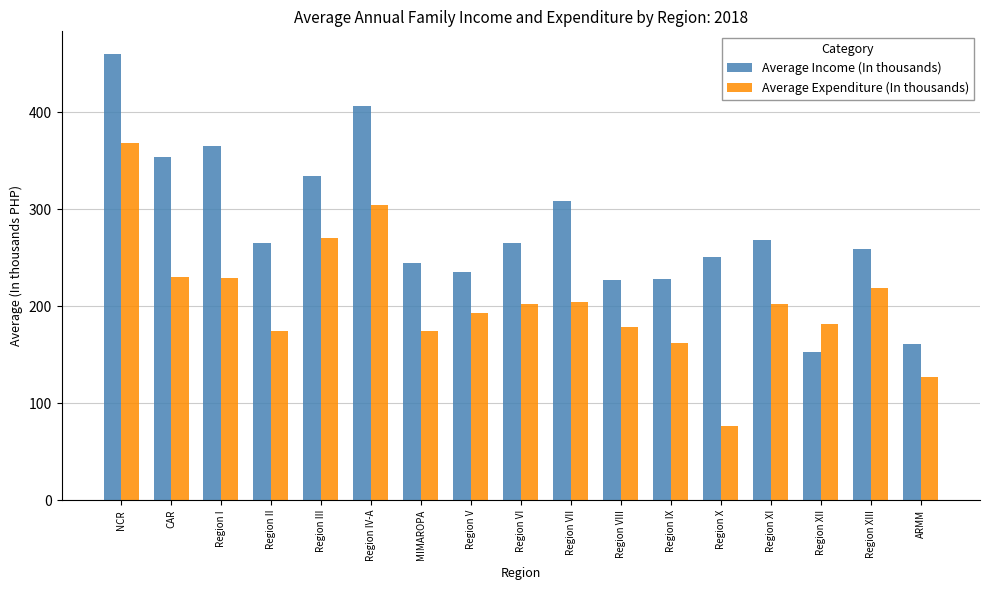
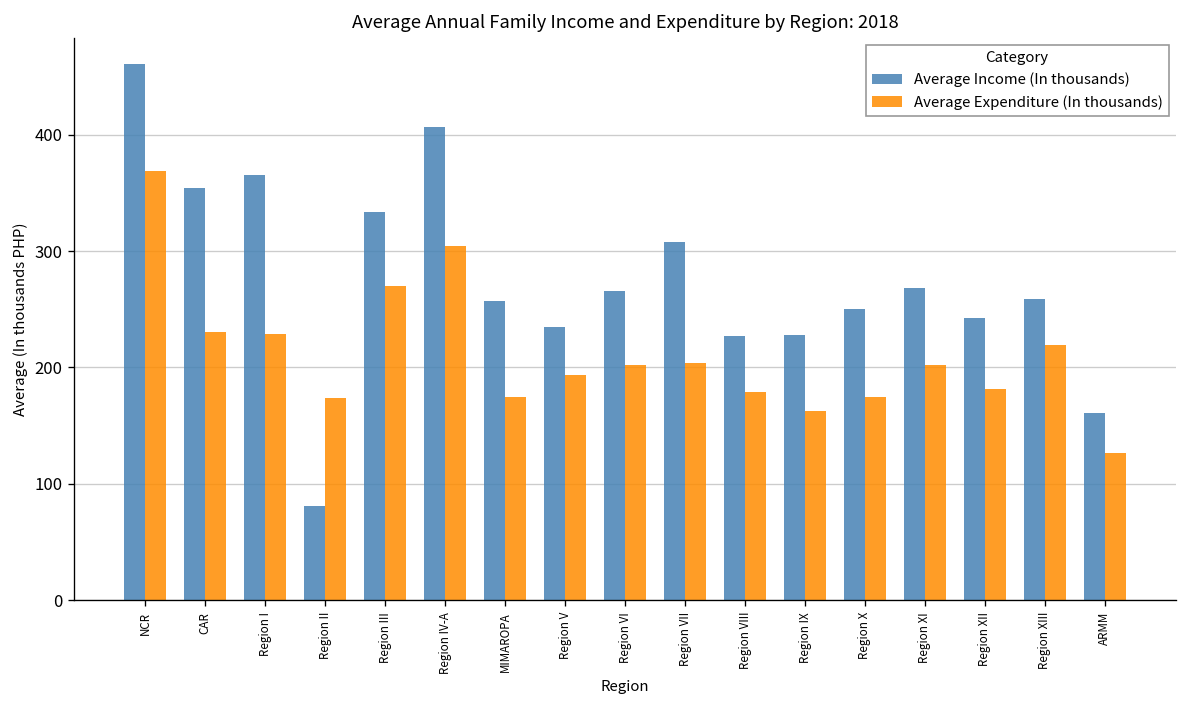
  {
    "Average Income (In thousands)": {
      "NCR": 460,
      "CAR": 350,
      "Region I": 370,
-     "Region II": 270,
+     "Region II": 80,
      "Region III": 330,
      "Region IV-A": 410,
-     "MIMAROPA": 240,
+     "MIMAROPA": 260,
      "Region V": 230,
      "Region VI": 270,
      "Region VII": 310,
      "Region VIII": 230,
      "Region IX": 230,
      "Region X": 250,
      "Region XI": 270,
-     "Region XII": 150,
+     "Region XII": 240,
      "Region XIII": 260,
      "ARMM": 160
    },
    "Average Expenditure (In thousands)": {
      "NCR": 370,
      "CAR": 230,
      "Region I": 230,
      "Region II": 170,
      "Region III": 270,
      "Region IV-A": 300,
      "MIMAROPA": 170,
      "Region V": 190,
      "Region VI": 200,
      "Region VII": 200,
      "Region VIII": 180,
      "Region IX": 160,
-     "Region X": 80,
+     "Region X": 170,
      "Region XI": 200,
      "Region XII": 180,
      "Region XIII": 220,
      "ARMM": 130
    }
  }
